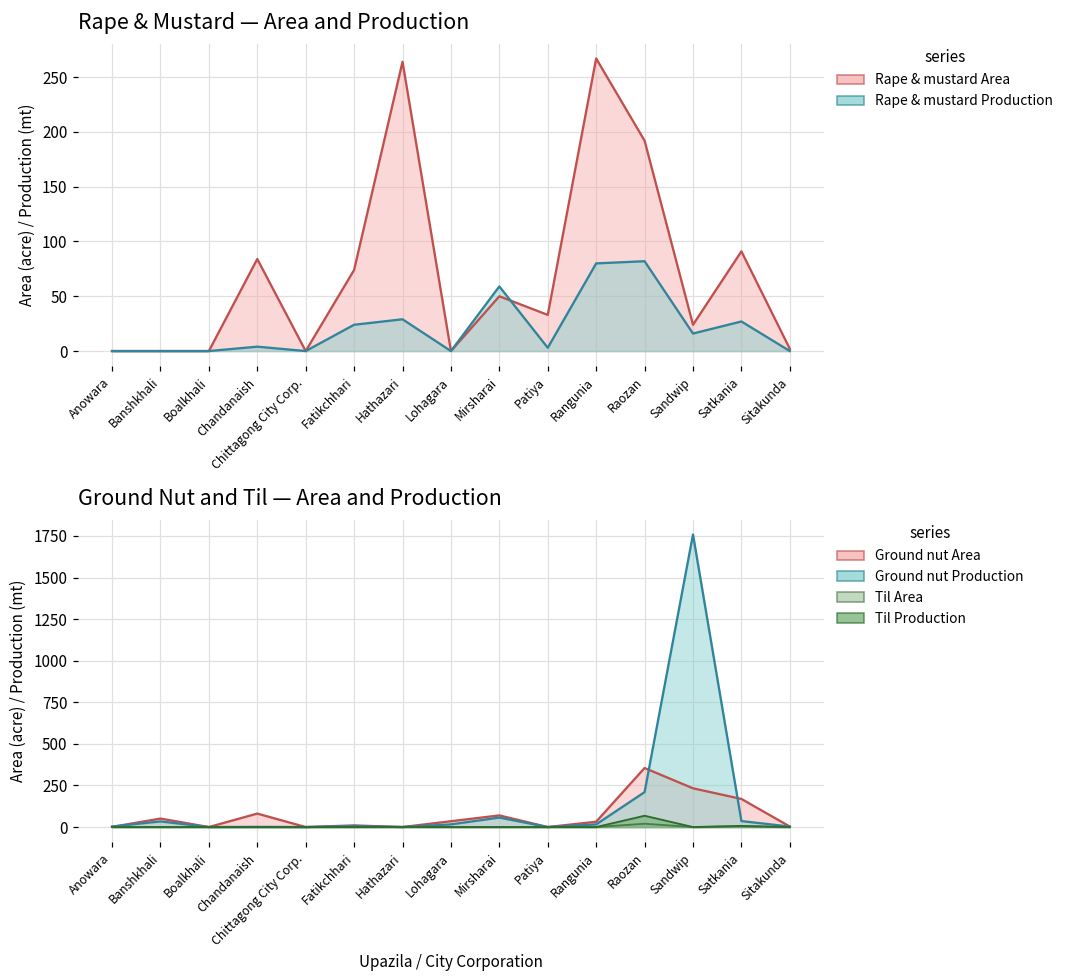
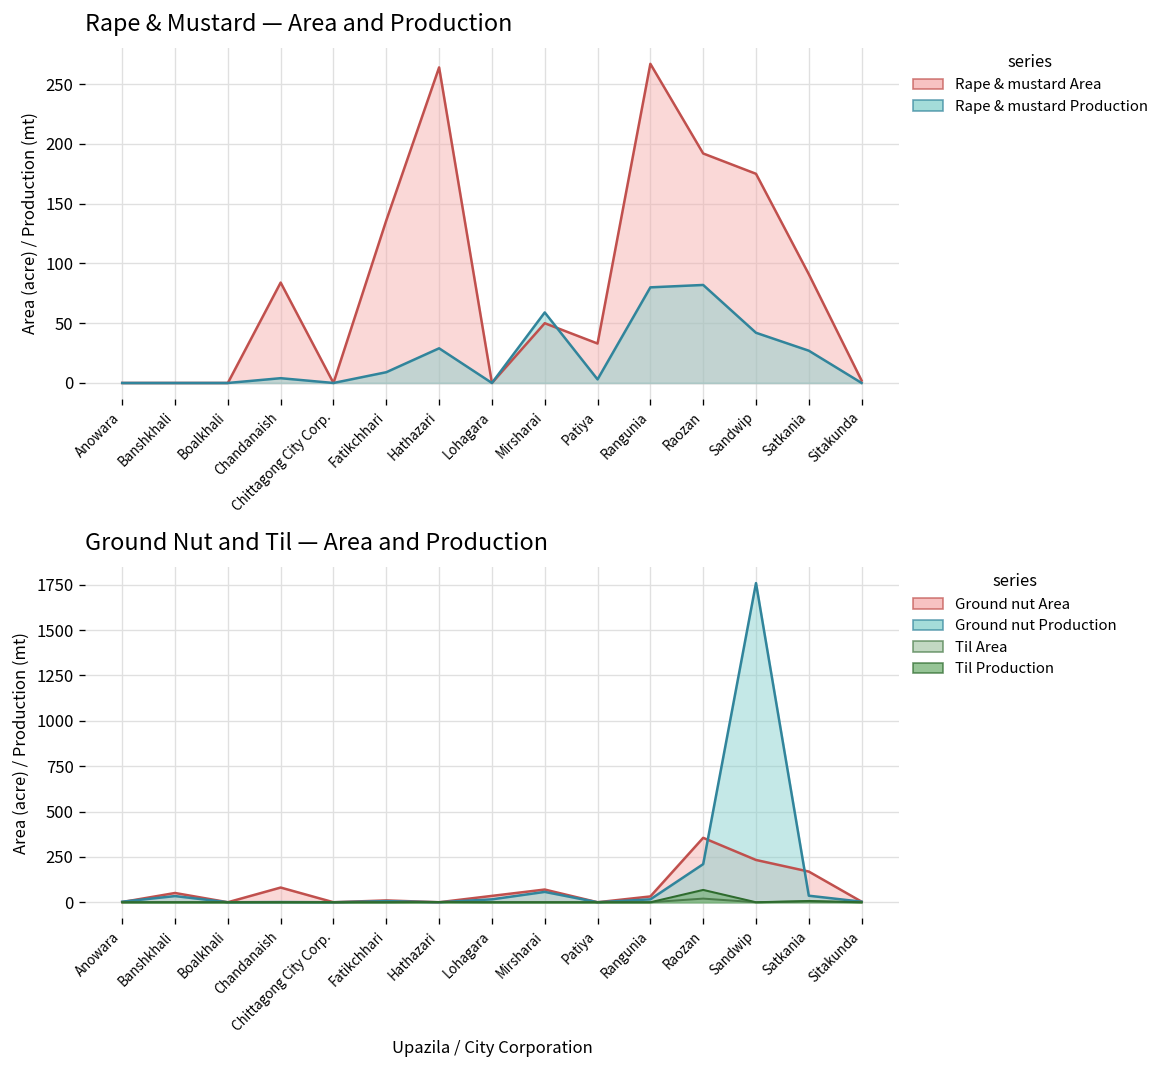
  {
    "Rape & Mustard — Area and Production": {
      "Rape & mustard Area": {
        "Chandanaish": 80,
-       "Fatikchhari": 70,
+       "Fatikchhari": 140,
        "Hathazari": 260,
        "Mirsharai": 50,
        "Patiya": 30,
        "Rangunia": 270,
        "Raozan": 190,
-       "Sandwip": 20,
+       "Sandwip": 180,
        "Satkania": 90
      },
      "Rape & mustard Production": {
        "Chandanaish": 0,
-       "Fatikchhari": 20,
+       "Fatikchhari": 10,
        "Hathazari": 30,
        "Mirsharai": 60,
        "Patiya": 0,
        "Rangunia": 80,
        "Raozan": 80,
-       "Sandwip": 20,
+       "Sandwip": 40,
        "Satkania": 30
      }
    },
    "Ground Nut and Til — Area and Production": {
      "Ground nut Area": {
        "Chandanaish": 80,
        "Lohagara": 40,
        "Raozan": 360,
        "Sandwip": 230,
        "Satkania": 170
      },
      "Til Production": {
        "Raozan": 70
      }
    }
  }
